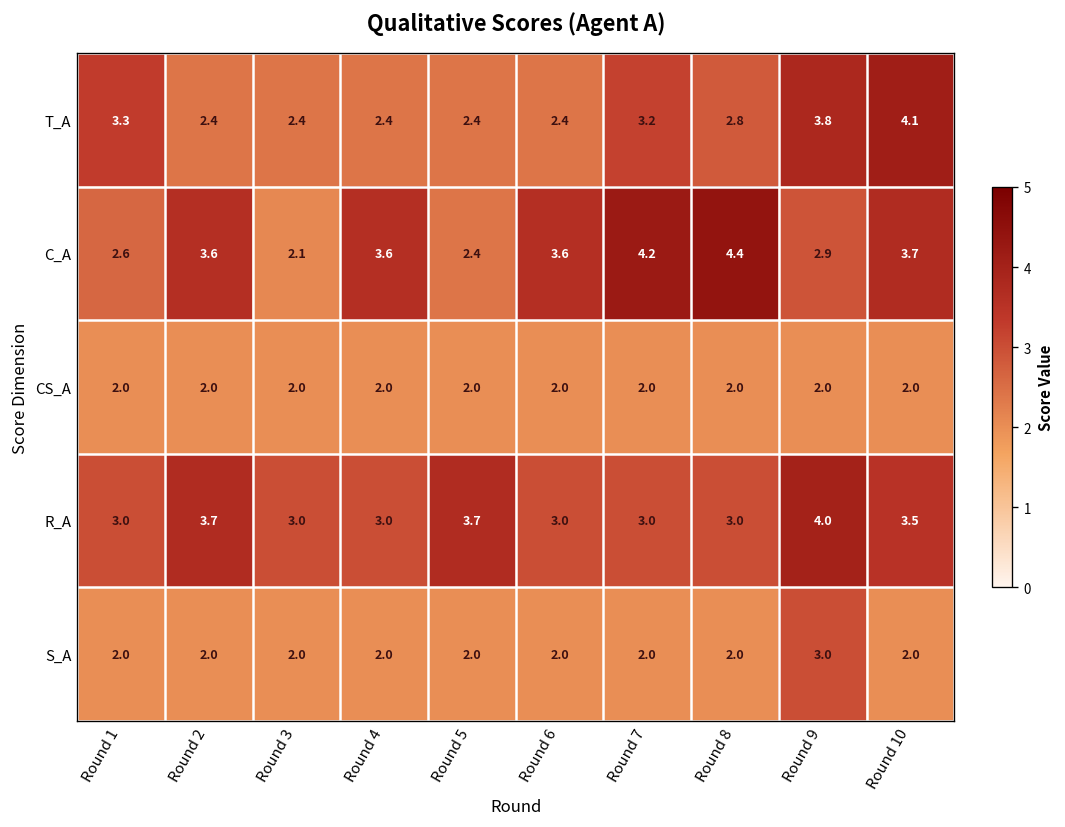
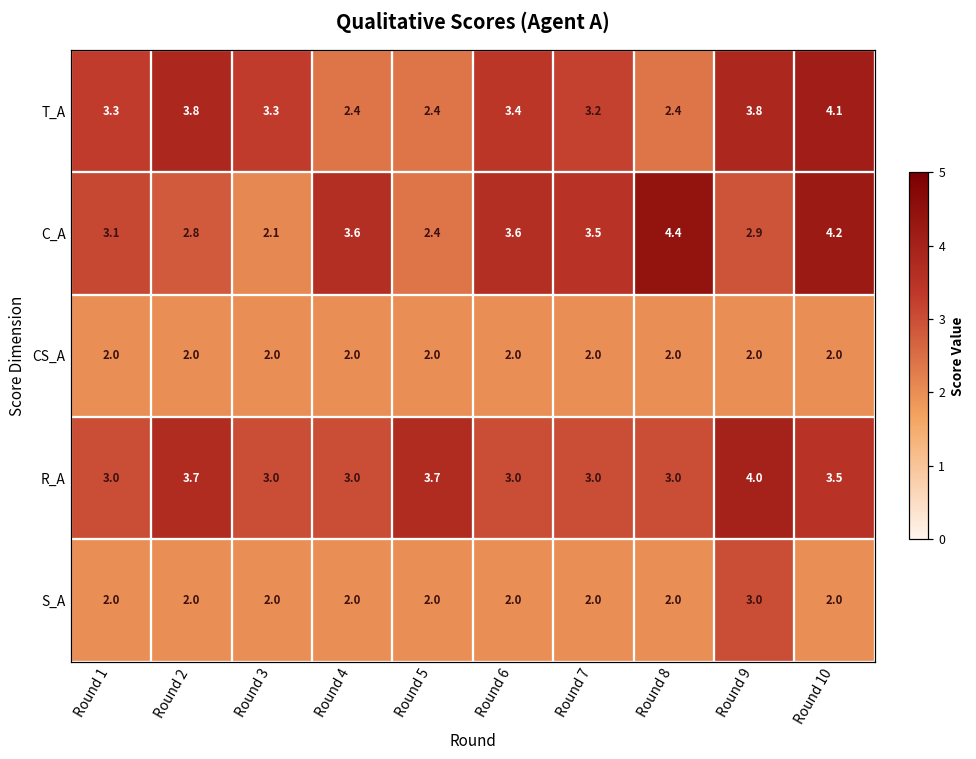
  {
    "T_A": {
      "Round 1": 3.3,
-     "Round 2": 2.4,
-     "Round 3": 2.4,
+     "Round 2": 3.8,
+     "Round 3": 3.3,
      "Round 4": 2.4,
      "Round 5": 2.4,
-     "Round 6": 2.4,
+     "Round 6": 3.4,
      "Round 7": 3.2,
-     "Round 8": 2.8,
+     "Round 8": 2.4,
      "Round 9": 3.8,
      "Round 10": 4.1
    },
    "C_A": {
-     "Round 1": 2.6,
-     "Round 2": 3.6,
+     "Round 1": 3.1,
+     "Round 2": 2.8,
      "Round 3": 2.1,
      "Round 4": 3.6,
      "Round 5": 2.4,
      "Round 6": 3.6,
-     "Round 7": 4.2,
+     "Round 7": 3.5,
      "Round 8": 4.4,
      "Round 9": 2.9,
-     "Round 10": 3.7
+     "Round 10": 4.2
    },
    "CS_A": {
      "Round 1": 2.0,
      "Round 2": 2.0,
      "Round 3": 2.0,
      "Round 4": 2.0,
      "Round 5": 2.0,
      "Round 6": 2.0,
      "Round 7": 2.0,
      "Round 8": 2.0,
      "Round 9": 2.0,
      "Round 10": 2.0
    },
    "R_A": {
      "Round 1": 3.0,
      "Round 2": 3.7,
      "Round 3": 3.0,
      "Round 4": 3.0,
      "Round 5": 3.7,
      "Round 6": 3.0,
      "Round 7": 3.0,
      "Round 8": 3.0,
      "Round 9": 4.0,
      "Round 10": 3.5
    },
    "S_A": {
      "Round 1": 2.0,
      "Round 2": 2.0,
      "Round 3": 2.0,
      "Round 4": 2.0,
      "Round 5": 2.0,
      "Round 6": 2.0,
      "Round 7": 2.0,
      "Round 8": 2.0,
      "Round 9": 3.0,
      "Round 10": 2.0
    }
  }
